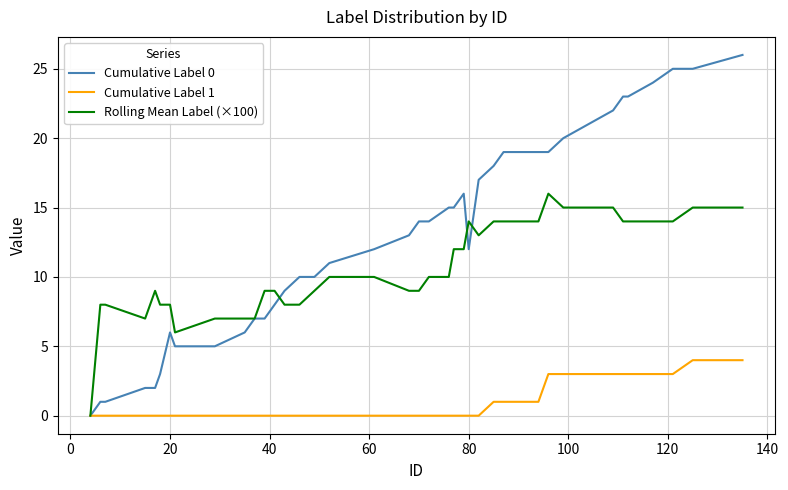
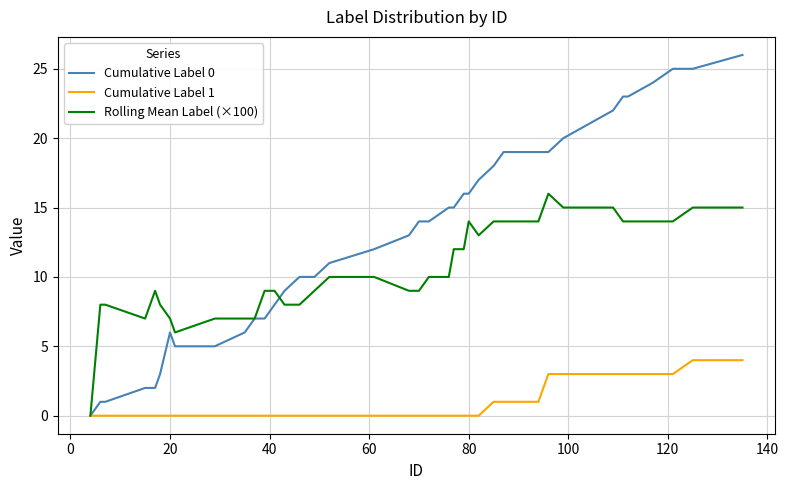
  {
    "Cumulative Label 0": {
      "20": 6,
-     "80": 12
+     "80": 16
    },
    "Cumulative Label 1": {
      "20": 0.0,
      "80": 0.0
    },
    "Rolling Mean Label (×100)": {
-     "20": 8.0,
+     "20": 7.0,
      "80": 14.0
    }
  }
